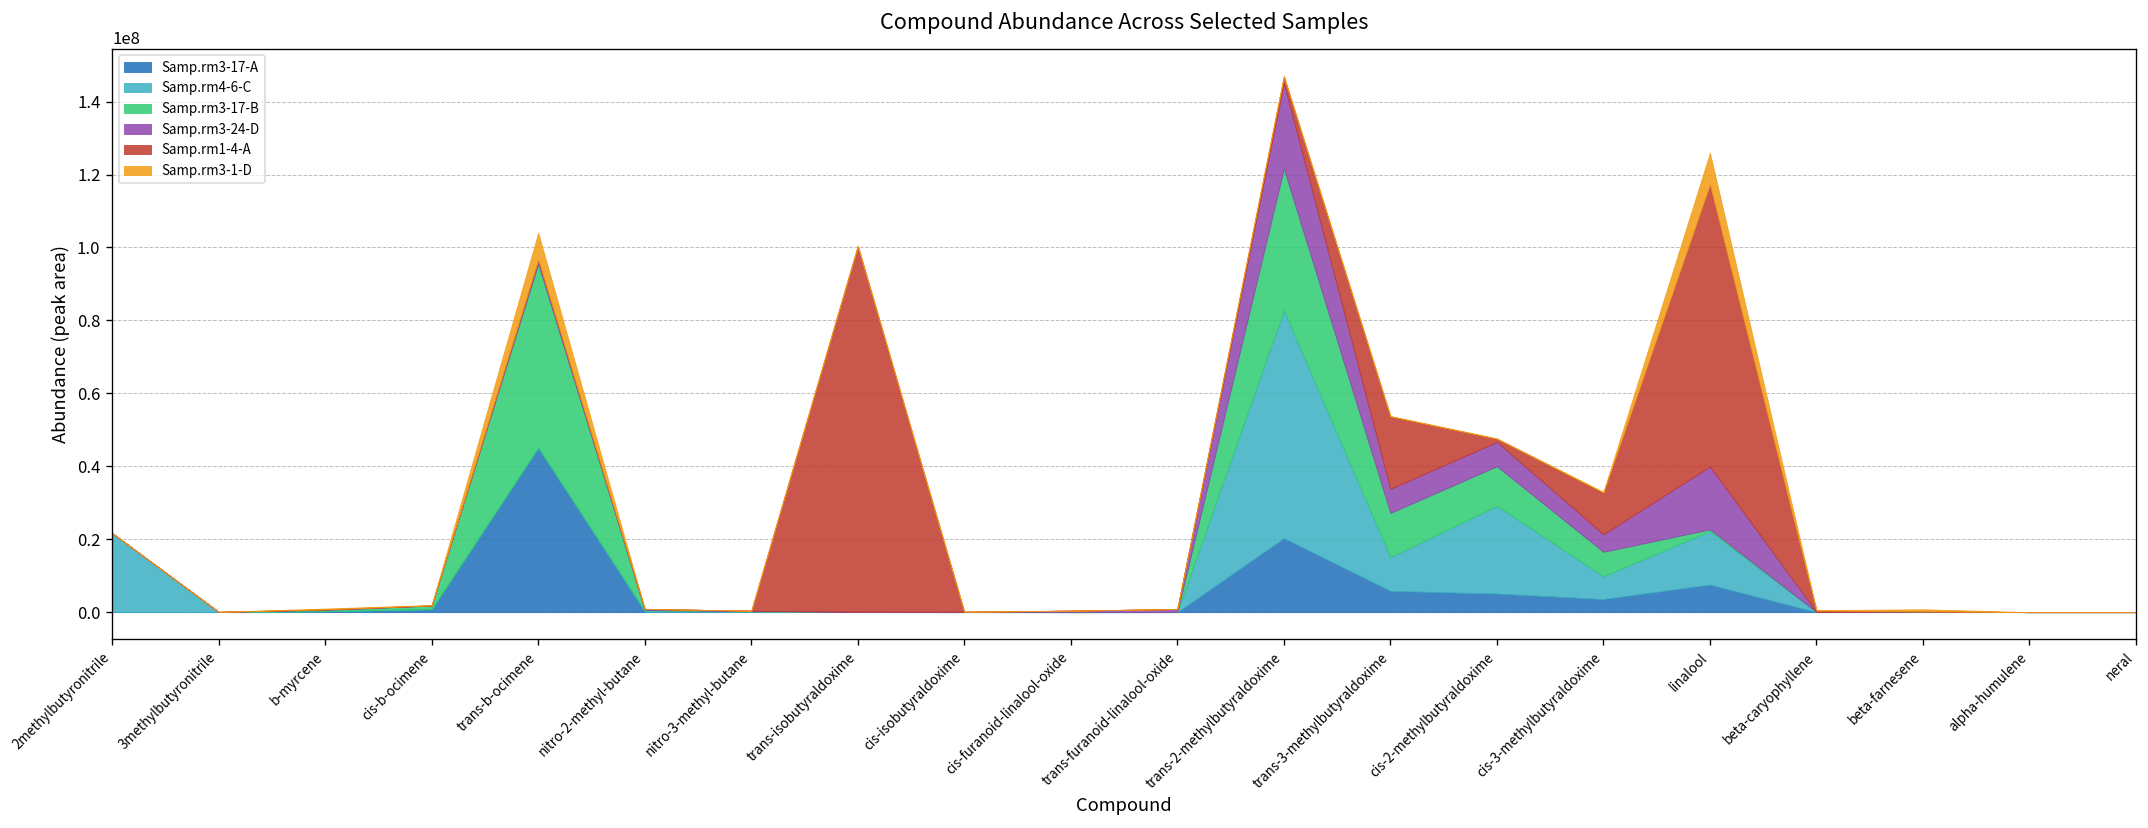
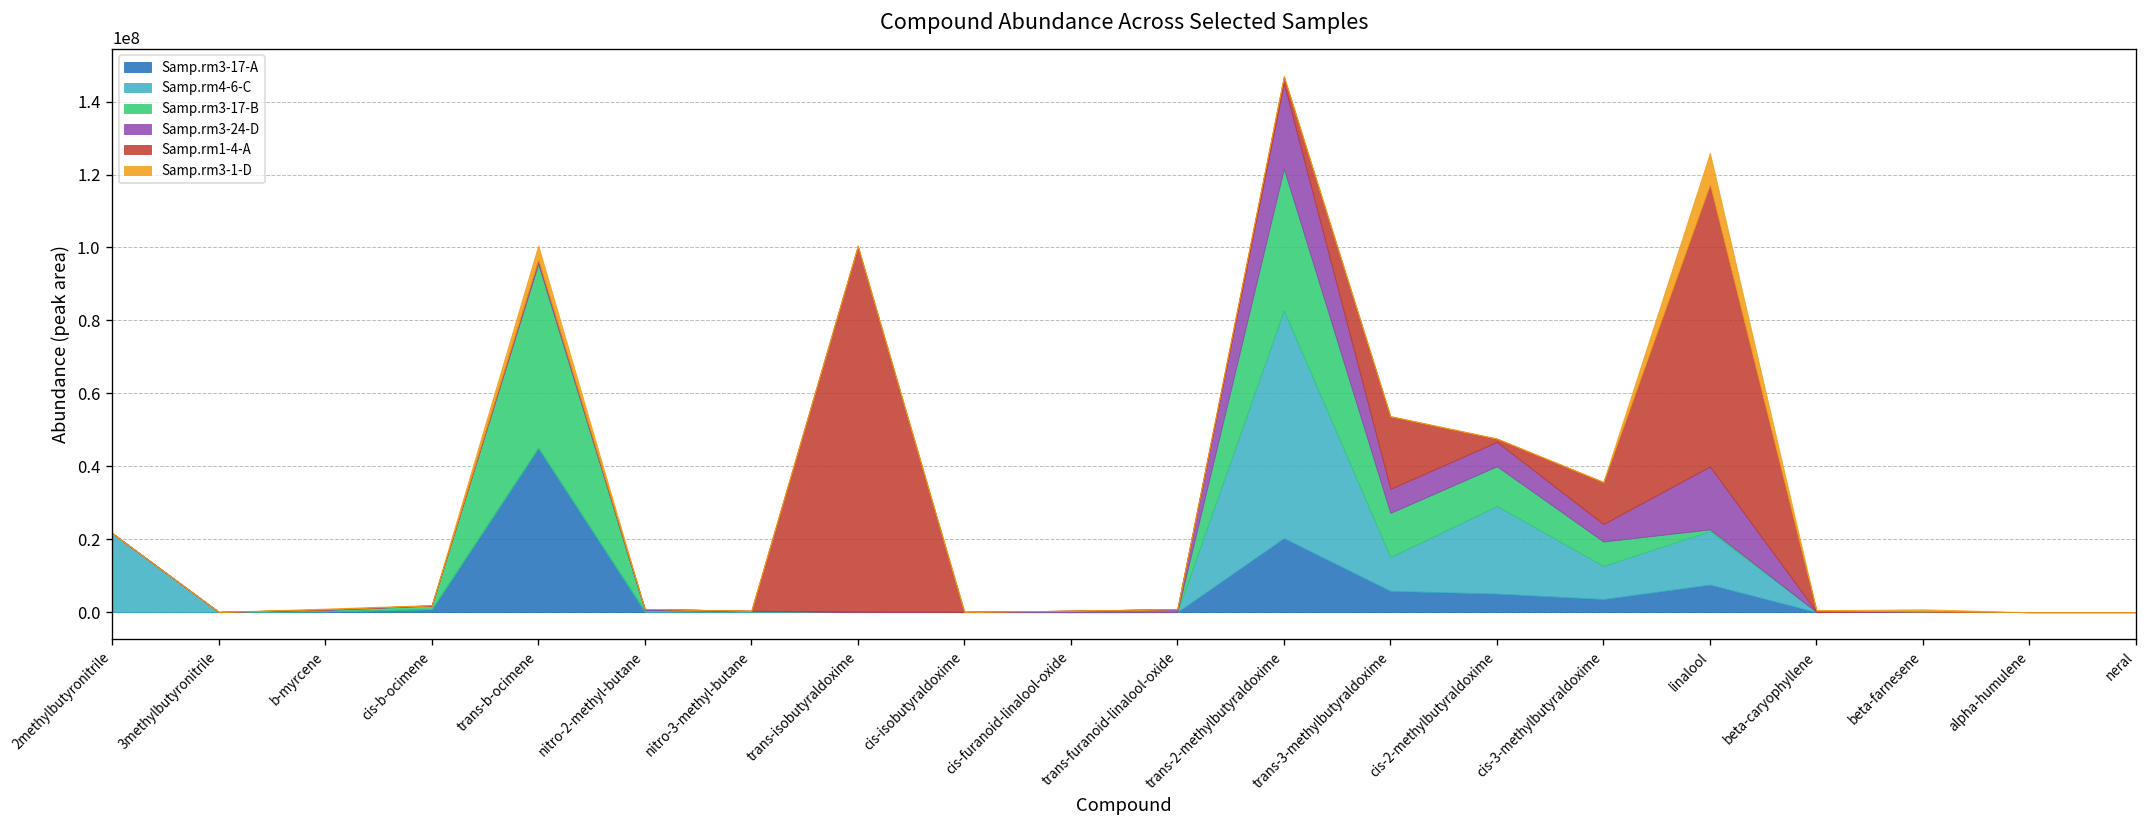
  {
    "Samp.rm3-17-A": {
      "trans-2-methylbutyraldoxime": 20000000,
      "trans-3-methylbutyraldoxime": 6000000,
      "cis-2-methylbutyraldoxime": 5000000,
      "cis-3-methylbutyraldoxime": 4000000,
      "linalool": 8000000
    },
    "Samp.rm4-6-C": {
      "trans-2-methylbutyraldoxime": 62000000,
      "trans-3-methylbutyraldoxime": 9000000,
      "cis-2-methylbutyraldoxime": 24000000,
-     "cis-3-methylbutyraldoxime": 6000000
+     "cis-3-methylbutyraldoxime": 9000000
    },
    "Samp.rm3-17-B": {
      "trans-b-ocimene": 50000000,
      "trans-2-methylbutyraldoxime": 39000000,
      "trans-3-methylbutyraldoxime": 12000000,
      "cis-2-methylbutyraldoxime": 11000000,
      "cis-3-methylbutyraldoxime": 7000000
    },
    "Samp.rm3-24-D": {
      "trans-2-methylbutyraldoxime": 23000000,
      "trans-3-methylbutyraldoxime": 7000000,
      "cis-2-methylbutyraldoxime": 7000000,
      "cis-3-methylbutyraldoxime": 5000000,
      "linalool": 17000000
    },
    "Samp.rm1-4-A": {
      "linalool": 77000000
    },
    "Samp.rm3-1-D": {
-     "trans-b-ocimene": 7000000,
+     "trans-b-ocimene": 4000000,
      "linalool": 9000000
    }
  }
